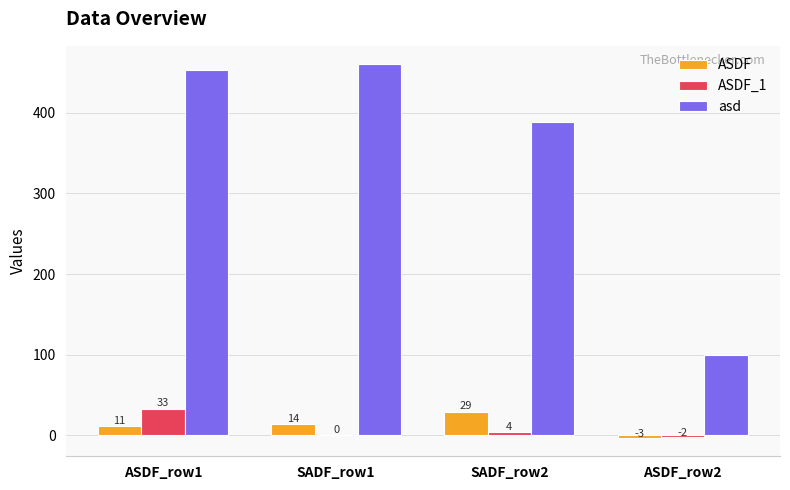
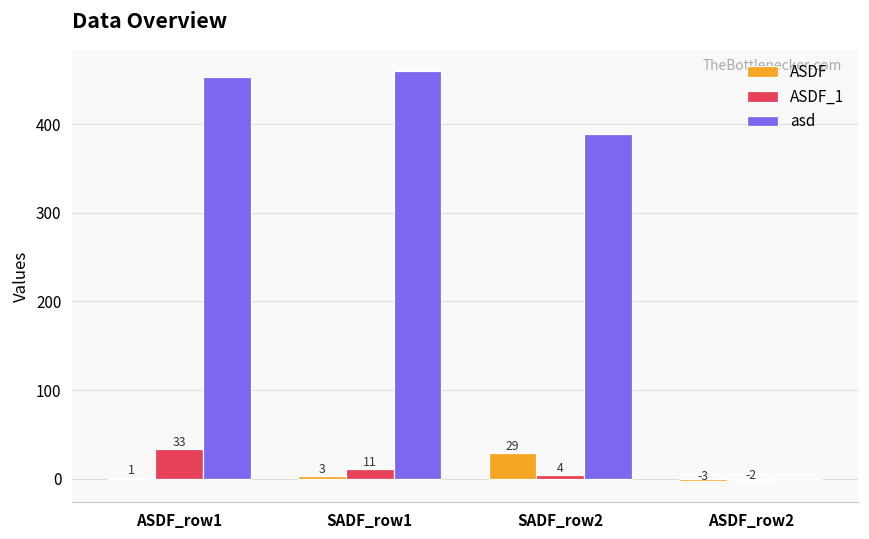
  {
    "ASDF": {
-     "ASDF_row1": 11,
-     "SADF_row1": 14,
+     "ASDF_row1": 1,
+     "SADF_row1": 3,
      "SADF_row2": 29,
      "ASDF_row2": -3
    },
    "ASDF_1": {
      "ASDF_row1": 33,
-     "SADF_row1": 0,
+     "SADF_row1": 11,
      "SADF_row2": 4,
      "ASDF_row2": -2
    },
    "asd": {
      "ASDF_row1": 450,
      "SADF_row1": 460,
      "SADF_row2": 390,
-     "ASDF_row2": 100
+     "ASDF_row2": 0
    }
  }
